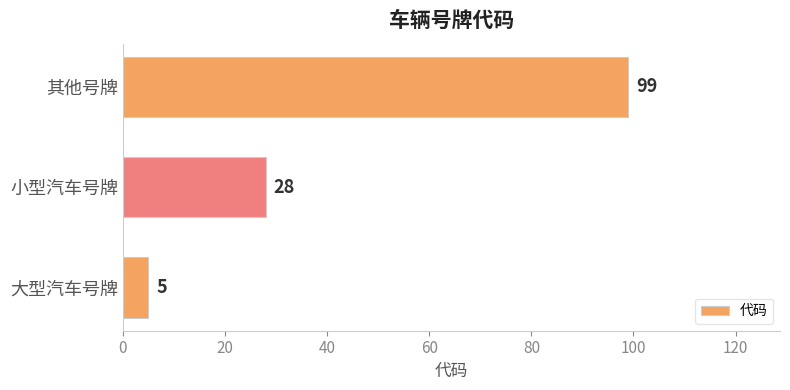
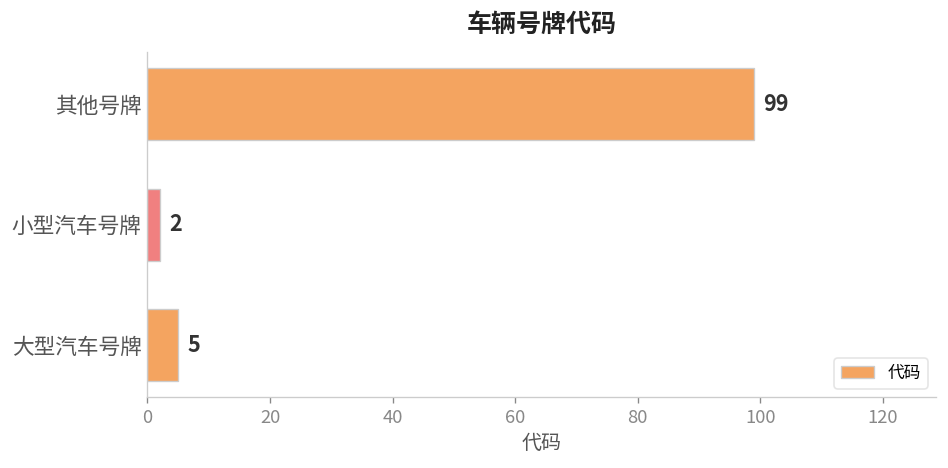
  {
    "其他号牌": 99,
-   "小型汽车号牌": 28,
+   "小型汽车号牌": 2,
    "大型汽车号牌": 5
  }
